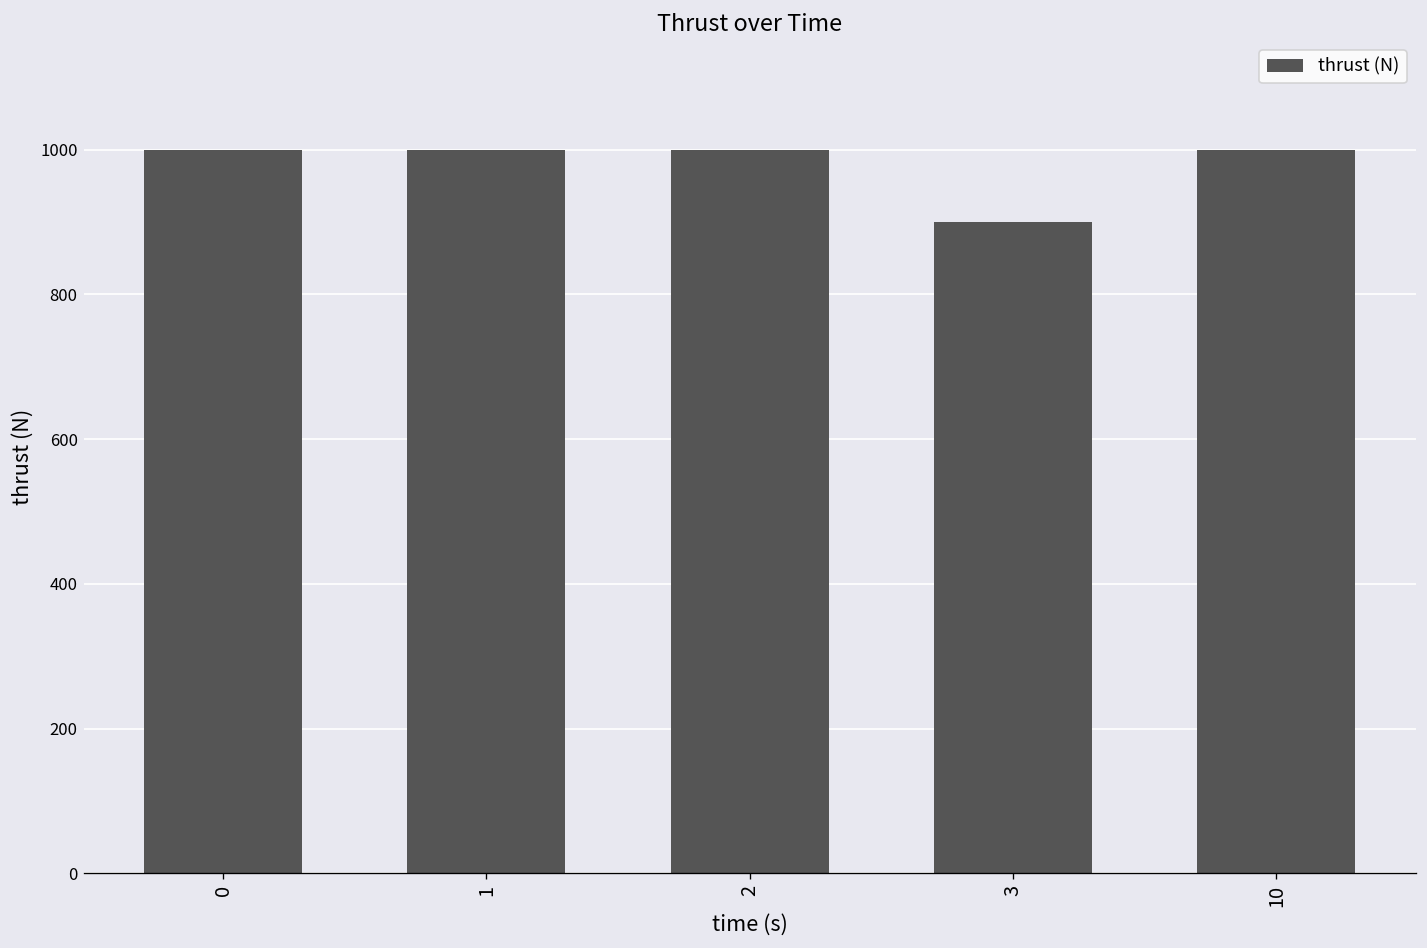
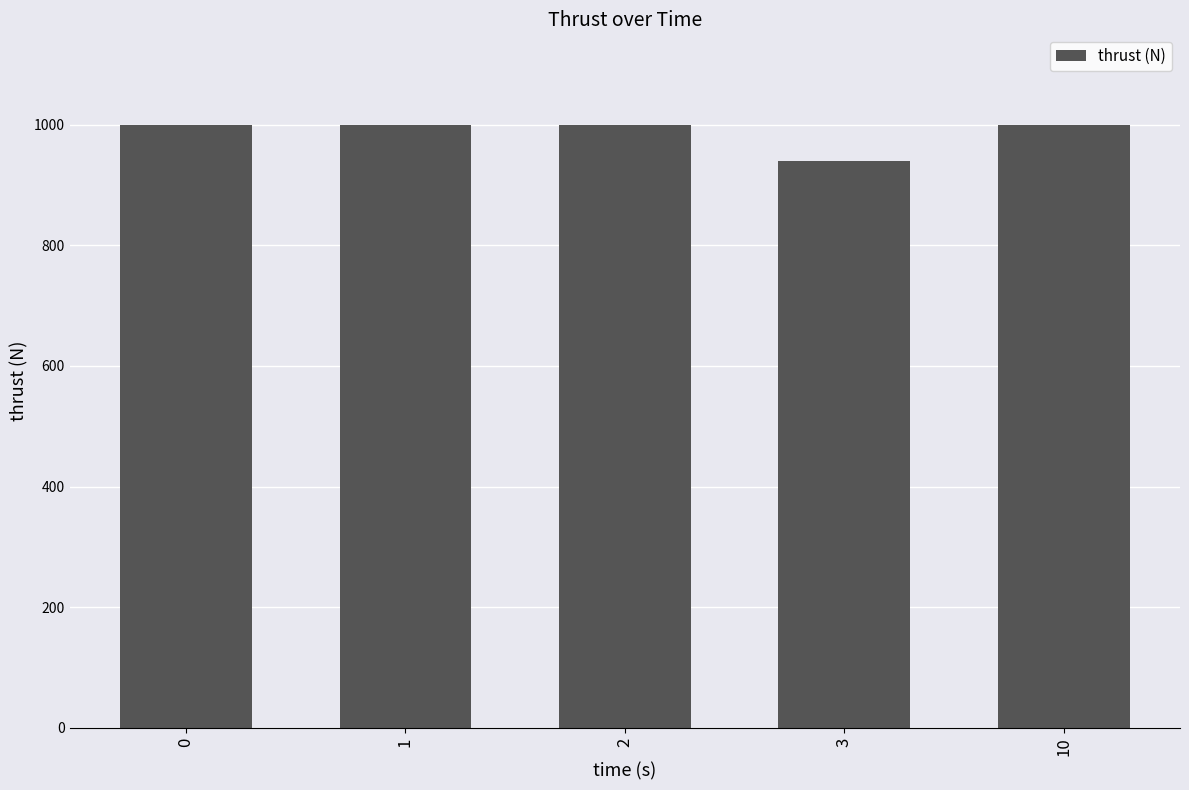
  {
    "0": 1000,
    "1": 1000,
    "2": 1000,
-   "3": 900,
+   "3": 940,
    "10": 1000
  }
